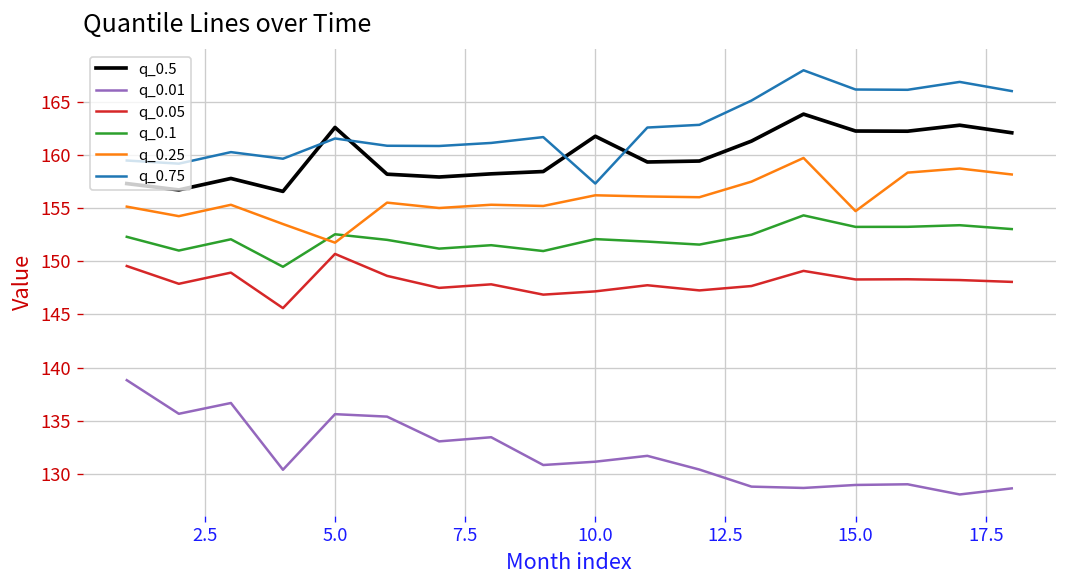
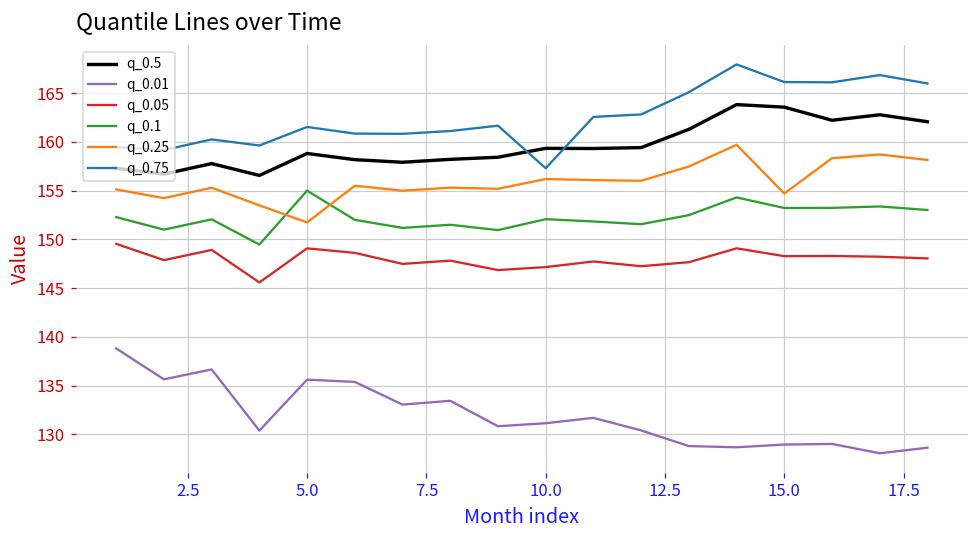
  {
    "q_0.5": {
-     "5.0": 163,
-     "10.0": 162,
-     "15.0": 162
+     "5.0": 159,
+     "10.0": 159,
+     "15.0": 164
    },
    "q_0.01": {
      "5.0": 136,
      "10.0": 131,
      "15.0": 129
    },
    "q_0.05": {
-     "5.0": 151,
+     "5.0": 149,
      "10.0": 147,
      "15.0": 148
    },
    "q_0.1": {
-     "5.0": 153,
+     "5.0": 155,
      "10.0": 152,
      "15.0": 153
    },
    "q_0.25": {
      "5.0": 152,
      "10.0": 156,
      "15.0": 155
    },
    "q_0.75": {
      "5.0": 162,
      "10.0": 157,
      "15.0": 166
    }
  }
